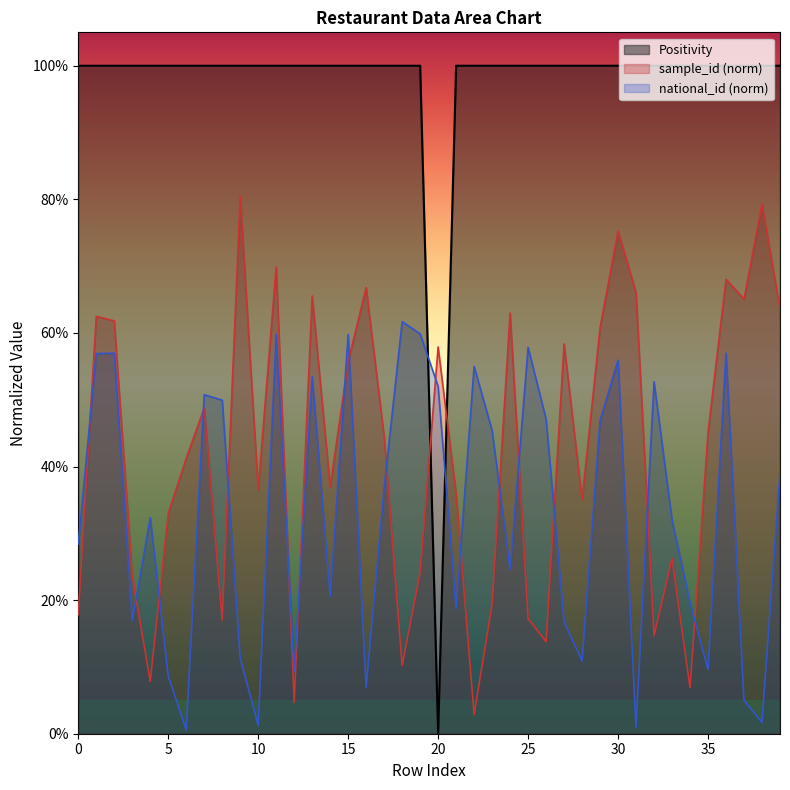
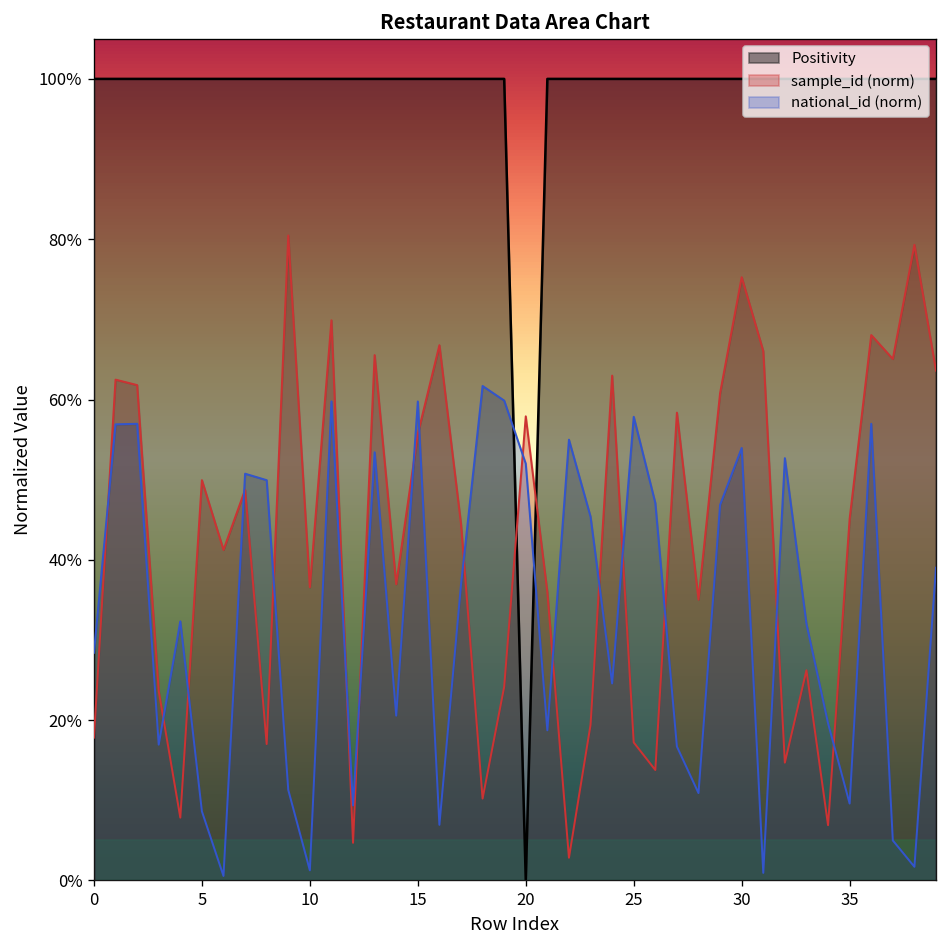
  {
    "Positivity": {
      "0": "100%",
      "5": "100%",
      "10": "100%",
      "15": "100%",
      "25": "100%",
      "30": "100%"
    },
    "sample_id (norm)": {
      "0": "18%",
-     "5": "33%",
+     "5": "50%",
      "10": "37%",
      "15": "56%",
      "20": "58%",
      "25": "17%",
      "30": "75%",
      "35": "45%"
    },
    "national_id (norm)": {
      "0": "28%",
      "5": "9%",
      "15": "60%",
      "20": "52%",
      "25": "58%",
-     "30": "56%",
+     "30": "54%",
      "35": "10%"
    }
  }
